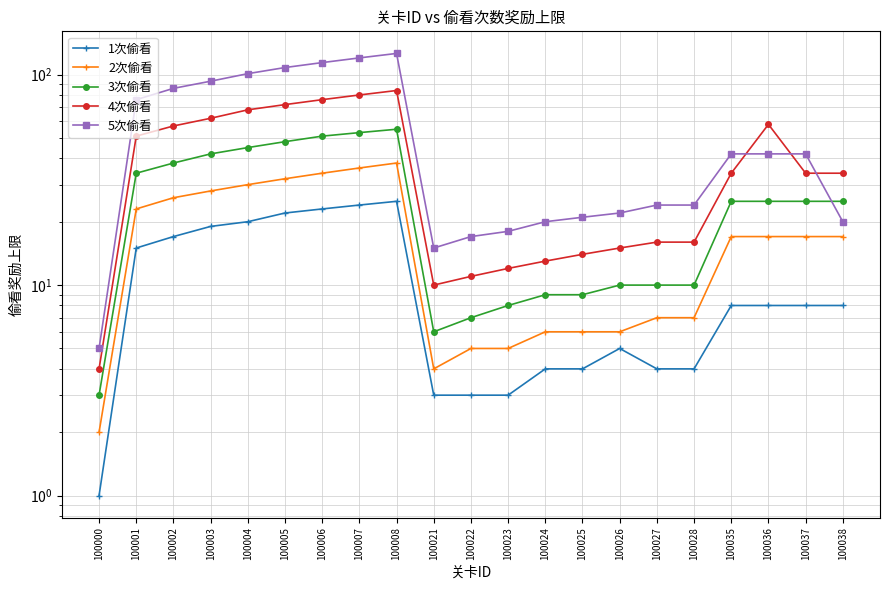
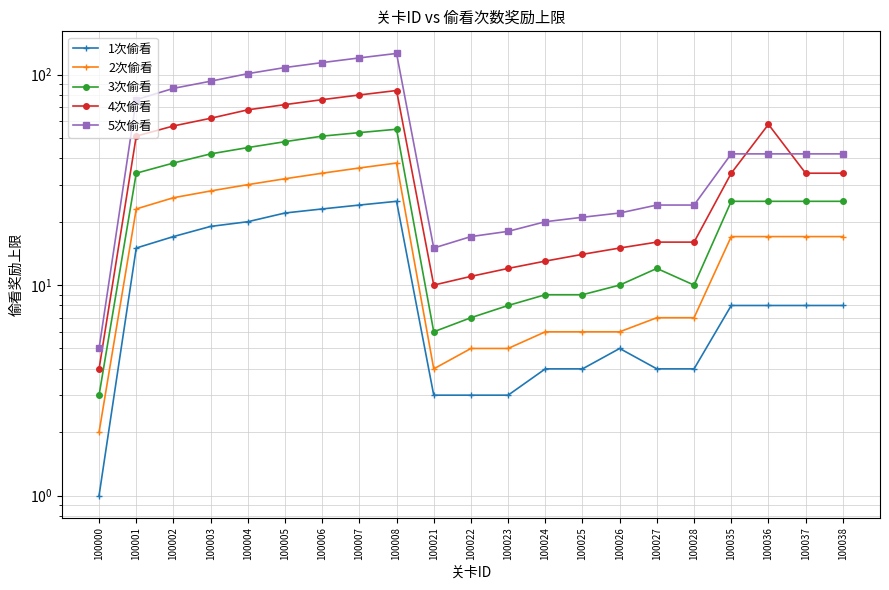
  {
    "1次偷看": {
      "100000": 1,
      "100001": 15,
      "100002": 17,
      "100003": 19,
      "100004": 20,
      "100005": 22,
      "100006": 23,
      "100007": 24,
      "100008": 25,
      "100021": 3,
      "100022": 3,
      "100023": 3,
      "100024": 4,
      "100025": 4,
      "100026": 5,
      "100027": 4,
      "100028": 4,
      "100035": 8,
      "100036": 8,
      "100037": 8,
      "100038": 8
    },
    "2次偷看": {
      "100000": 2,
      "100001": 23,
      "100002": 26,
      "100003": 28,
      "100004": 30,
      "100005": 32,
      "100006": 34,
      "100007": 36,
      "100008": 38,
      "100021": 4,
      "100022": 5,
      "100023": 5,
      "100024": 6,
      "100025": 6,
      "100026": 6,
      "100027": 7,
      "100028": 7,
      "100035": 17,
      "100036": 17,
      "100037": 17,
      "100038": 17
    },
    "3次偷看": {
      "100000": 3,
      "100001": 34,
      "100002": 38,
      "100003": 42,
      "100004": 45,
      "100005": 48,
      "100006": 51,
      "100007": 53,
      "100008": 55,
      "100021": 6,
      "100022": 7,
      "100023": 8,
      "100024": 9,
      "100025": 9,
      "100026": 10,
-     "100027": 10,
+     "100027": 12,
      "100028": 10,
      "100035": 25,
      "100036": 25,
      "100037": 25,
      "100038": 25
    },
    "4次偷看": {
      "100000": 4,
      "100002": 57,
      "100003": 62,
      "100004": 68,
      "100005": 72,
      "100006": 76,
      "100007": 80,
      "100008": 84,
      "100021": 10,
      "100022": 11,
      "100023": 12,
      "100024": 13,
      "100025": 14,
      "100026": 15,
      "100027": 16,
      "100028": 16,
      "100035": 34,
      "100036": 58,
      "100037": 34,
      "100038": 34
    },
    "5次偷看": {
      "100000": 5,
      "100002": 86,
      "100003": 90,
      "100004": 100,
      "100005": 110,
      "100006": 110,
      "100007": 120,
      "100008": 130,
      "100021": 15,
      "100022": 17,
      "100023": 18,
      "100024": 20,
      "100025": 21,
      "100026": 22,
      "100027": 24,
      "100028": 24,
      "100035": 42,
      "100036": 42,
      "100037": 42,
-     "100038": 20
+     "100038": 42
    }
  }
